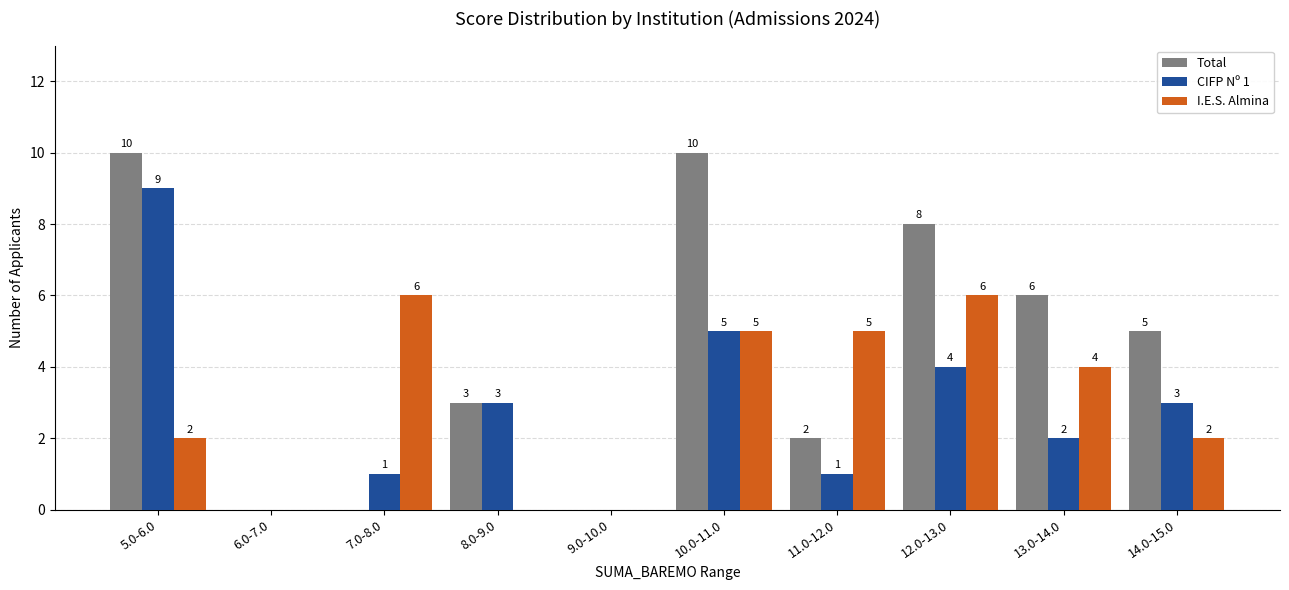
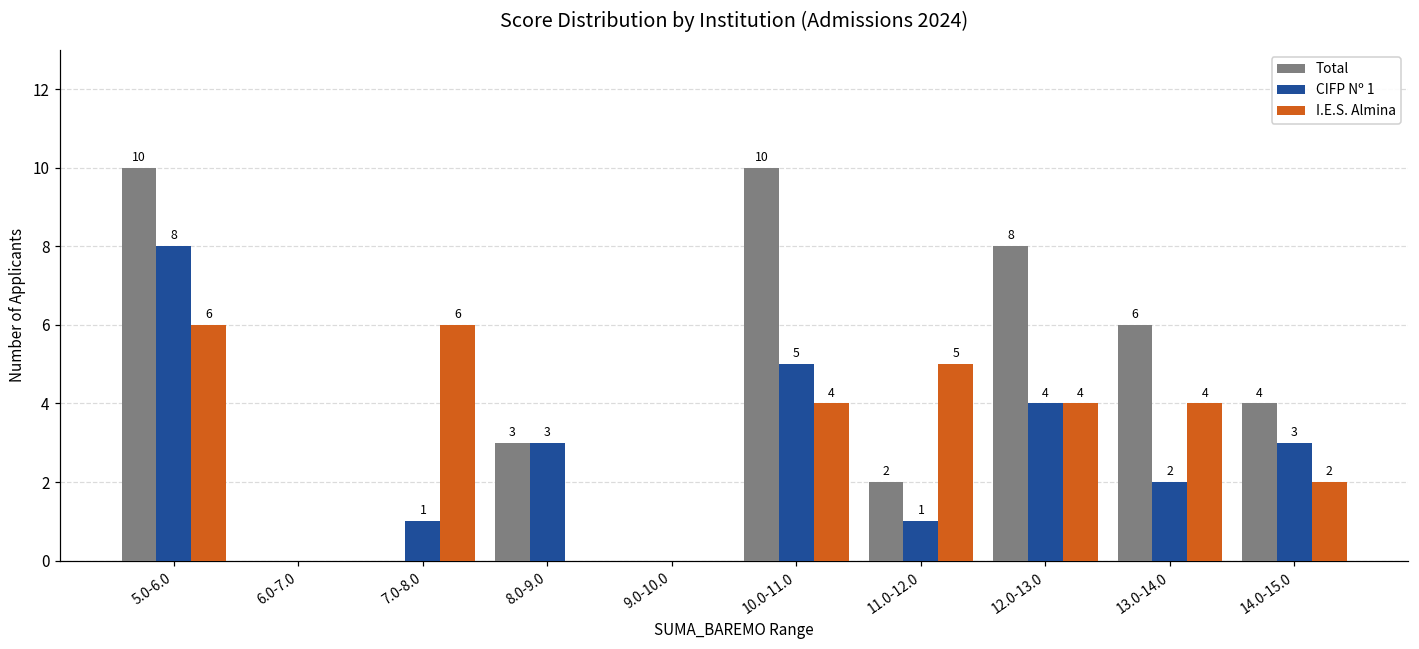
  {
    "Total": {
      "5.0-6.0": 10,
      "8.0-9.0": 3,
      "10.0-11.0": 10,
      "11.0-12.0": 2,
      "12.0-13.0": 8,
      "13.0-14.0": 6,
-     "14.0-15.0": 5
+     "14.0-15.0": 4
    },
    "CIFP Nº 1": {
-     "5.0-6.0": 9,
+     "5.0-6.0": 8,
      "7.0-8.0": 1,
      "8.0-9.0": 3,
      "10.0-11.0": 5,
      "11.0-12.0": 1,
      "12.0-13.0": 4,
      "13.0-14.0": 2,
      "14.0-15.0": 3
    },
    "I.E.S. Almina": {
-     "5.0-6.0": 2,
+     "5.0-6.0": 6,
      "7.0-8.0": 6,
-     "10.0-11.0": 5,
+     "10.0-11.0": 4,
      "11.0-12.0": 5,
-     "12.0-13.0": 6,
+     "12.0-13.0": 4,
      "13.0-14.0": 4,
      "14.0-15.0": 2
    }
  }
